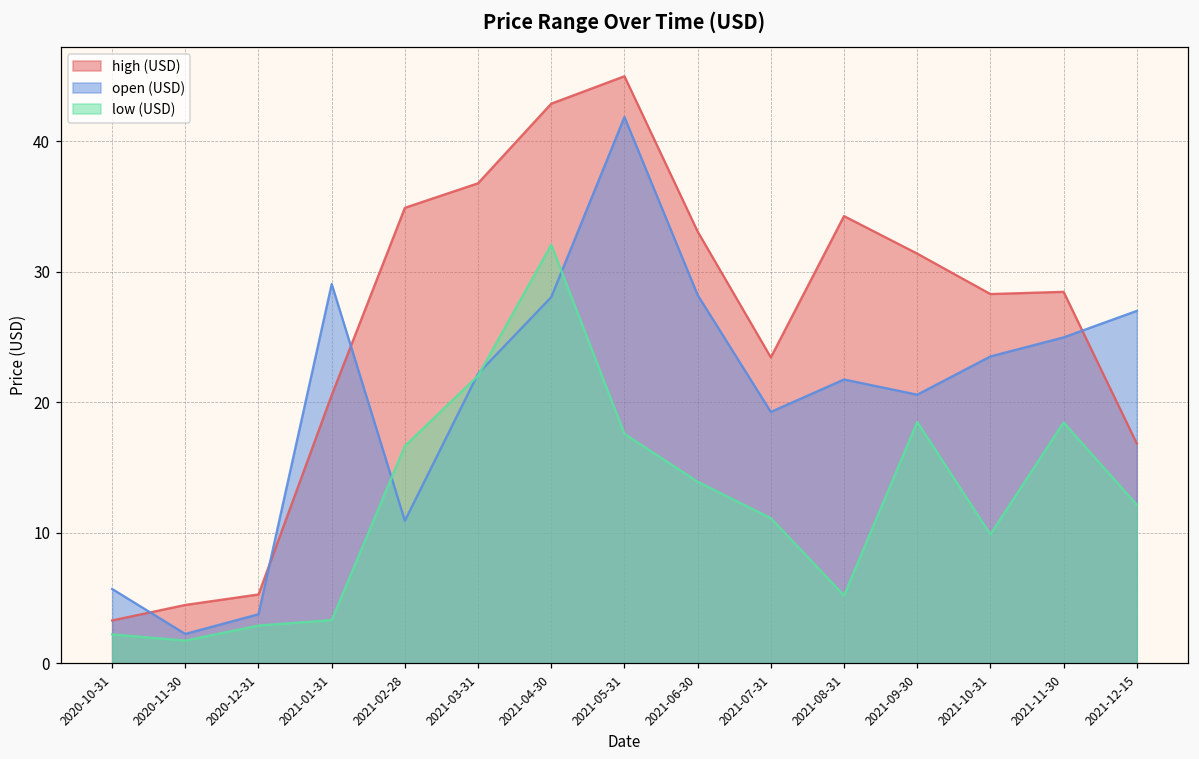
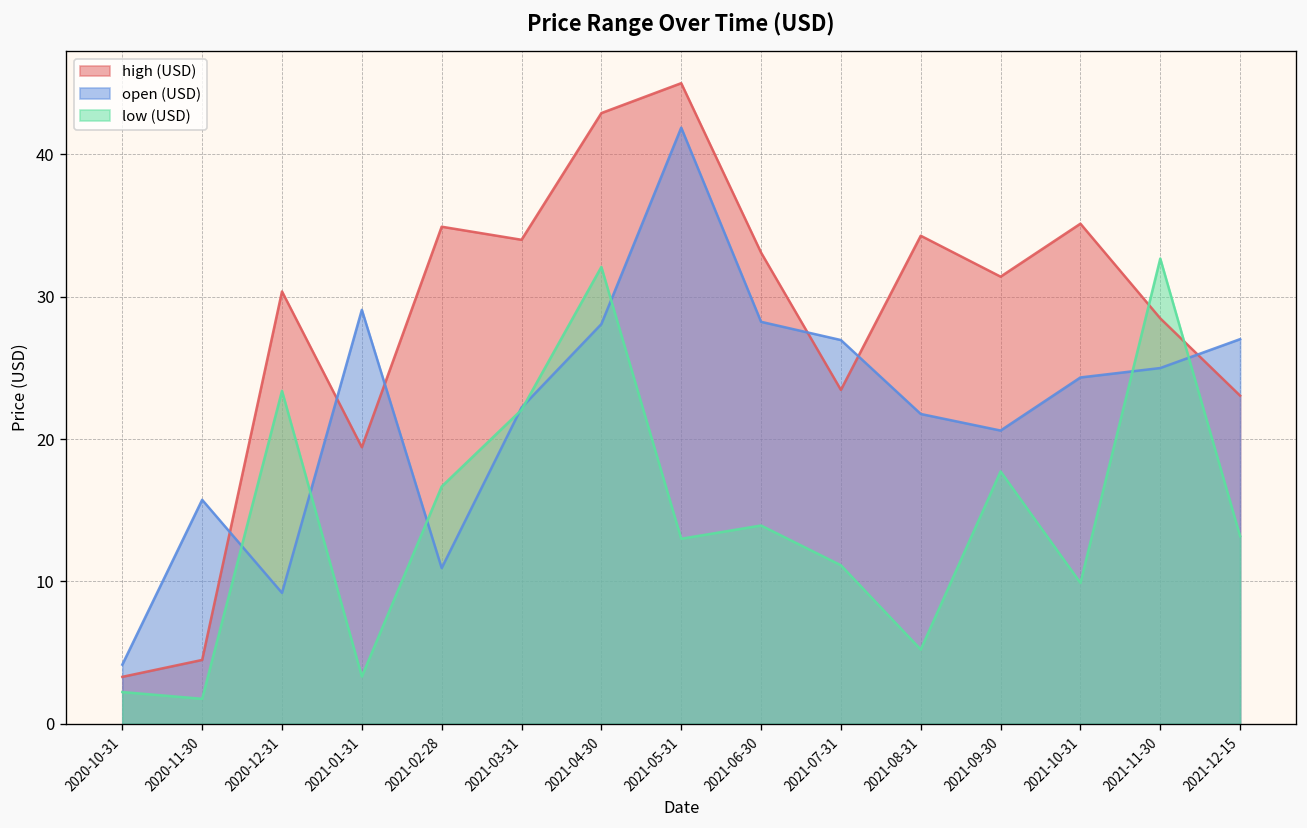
  {
    "high (USD)": {
      "2020-10-31": 3.3,
      "2020-11-30": 4.5,
-     "2020-12-31": 5.3,
-     "2021-01-31": 20.6,
+     "2020-12-31": 30.4,
+     "2021-01-31": 19.4,
      "2021-02-28": 34.9,
-     "2021-03-31": 36.8,
+     "2021-03-31": 34.0,
      "2021-04-30": 42.9,
      "2021-05-31": 45.0,
      "2021-06-30": 33.1,
      "2021-07-31": 23.5,
      "2021-08-31": 34.3,
      "2021-09-30": 31.4,
-     "2021-10-31": 28.3,
+     "2021-10-31": 35.1,
      "2021-11-30": 28.5,
-     "2021-12-15": 16.9
+     "2021-12-15": 23.1
    },
    "open (USD)": {
-     "2020-10-31": 5.7,
-     "2020-11-30": 2.3,
-     "2020-12-31": 3.8,
+     "2020-10-31": 4.2,
+     "2020-11-30": 15.7,
+     "2020-12-31": 9.2,
      "2021-01-31": 29.1,
      "2021-02-28": 10.9,
      "2021-04-30": 28.1,
      "2021-05-31": 41.9,
      "2021-06-30": 28.2,
-     "2021-07-31": 19.3,
+     "2021-07-31": 27.0,
      "2021-08-31": 21.8,
      "2021-09-30": 20.6,
-     "2021-10-31": 23.5,
+     "2021-10-31": 24.3,
      "2021-11-30": 25.0,
      "2021-12-15": 27.0
    },
    "low (USD)": {
      "2020-10-31": 2.2,
      "2020-11-30": 1.8,
-     "2020-12-31": 2.9,
+     "2020-12-31": 23.4,
      "2021-01-31": 3.3,
      "2021-02-28": 16.7,
      "2021-04-30": 32.1,
-     "2021-05-31": 17.6,
+     "2021-05-31": 13.0,
      "2021-06-30": 13.9,
      "2021-07-31": 11.1,
      "2021-08-31": 5.2,
-     "2021-09-30": 18.5,
+     "2021-09-30": 17.7,
      "2021-10-31": 9.9,
-     "2021-11-30": 18.5,
-     "2021-12-15": 12.2
+     "2021-11-30": 32.7,
+     "2021-12-15": 13.2
    }
  }
